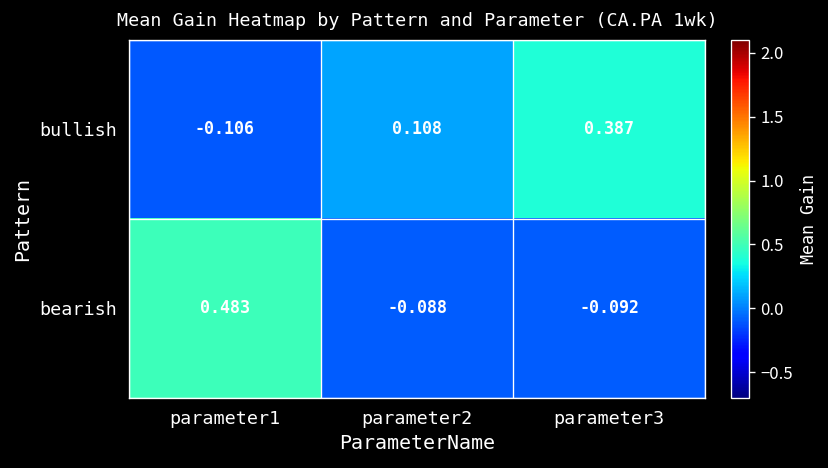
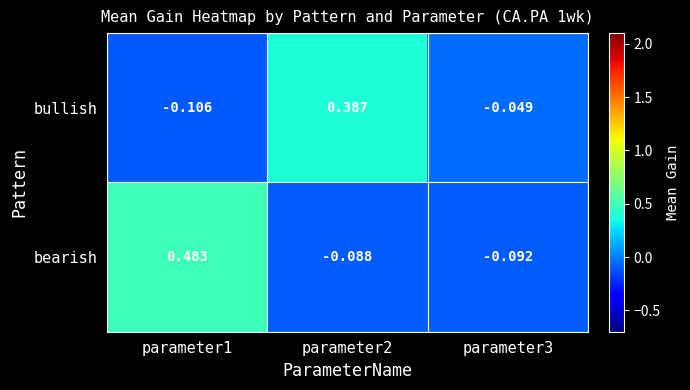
  {
    "bullish": {
      "parameter1": -0.106,
-     "parameter2": 0.108,
-     "parameter3": 0.387
+     "parameter2": 0.387,
+     "parameter3": -0.049
    },
    "bearish": {
      "parameter1": 0.483,
      "parameter2": -0.088,
      "parameter3": -0.092
    }
  }
